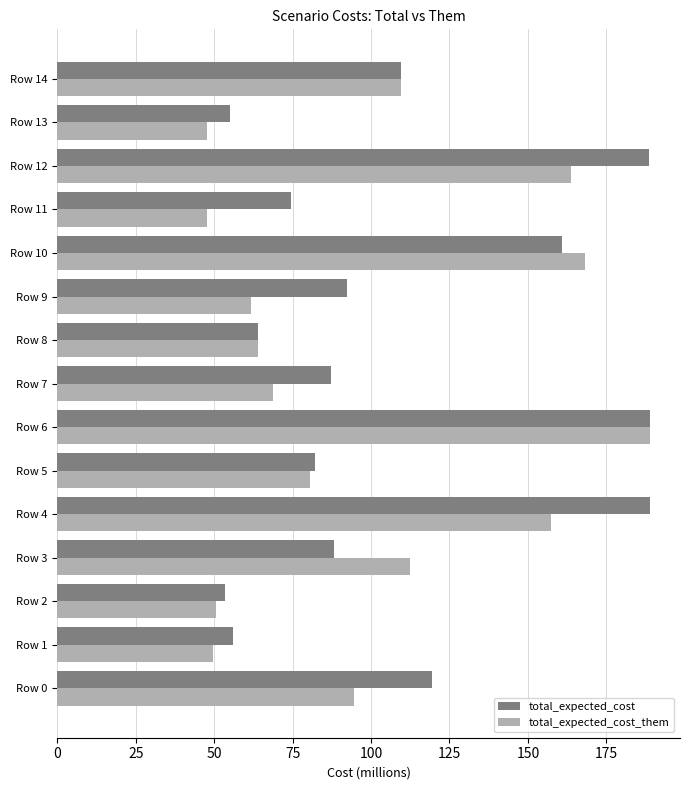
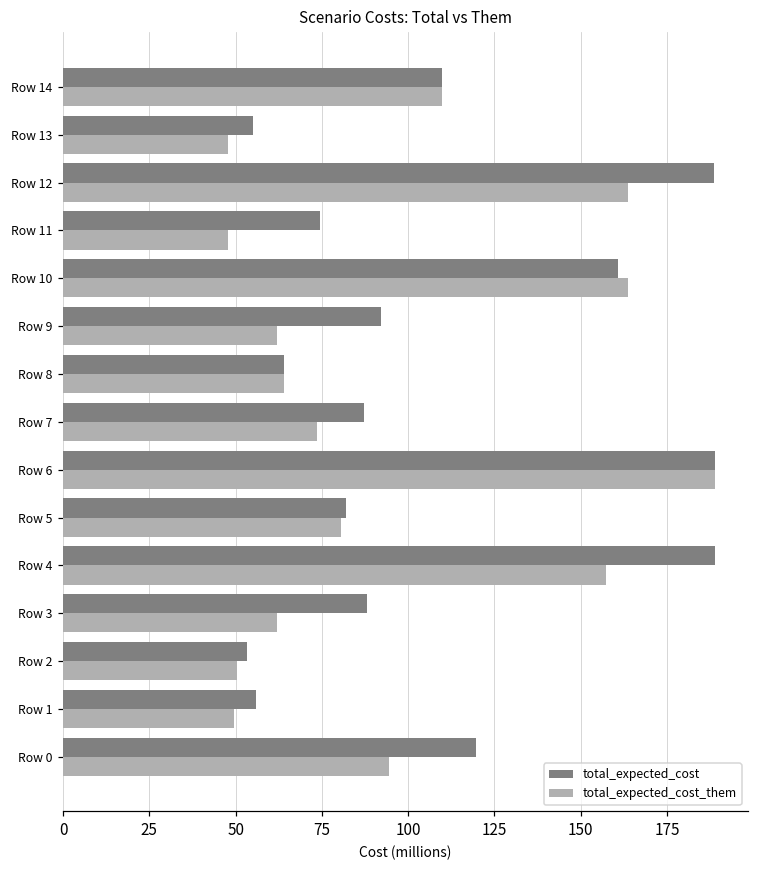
  {
    "total_expected_cost": {
      "Row 14": 110,
      "Row 13": 55,
      "Row 12": 189,
      "Row 11": 74,
      "Row 10": 161,
      "Row 9": 92,
      "Row 8": 64,
      "Row 7": 87,
      "Row 6": 189,
      "Row 5": 82,
      "Row 4": 189,
      "Row 3": 88,
      "Row 2": 53,
      "Row 1": 56,
      "Row 0": 120
    },
    "total_expected_cost_them": {
      "Row 14": 110,
      "Row 13": 48,
      "Row 12": 164,
      "Row 11": 48,
-     "Row 10": 168,
+     "Row 10": 164,
      "Row 9": 62,
      "Row 8": 64,
-     "Row 7": 69,
+     "Row 7": 74,
      "Row 6": 189,
      "Row 5": 80,
      "Row 4": 157,
-     "Row 3": 112,
+     "Row 3": 62,
      "Row 2": 50,
      "Row 1": 50,
      "Row 0": 95
    }
  }
